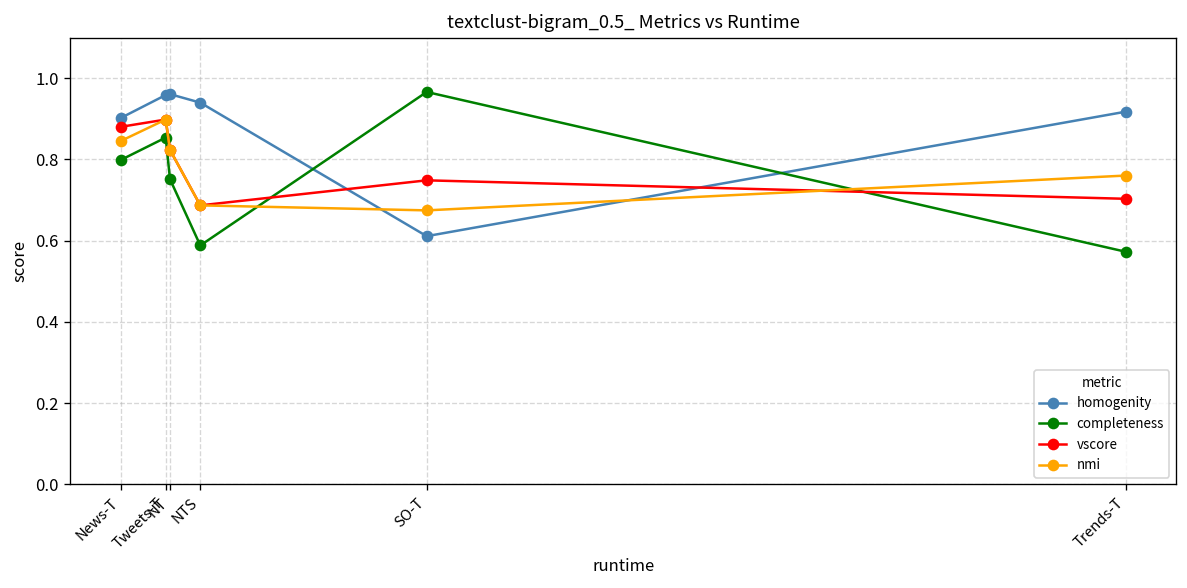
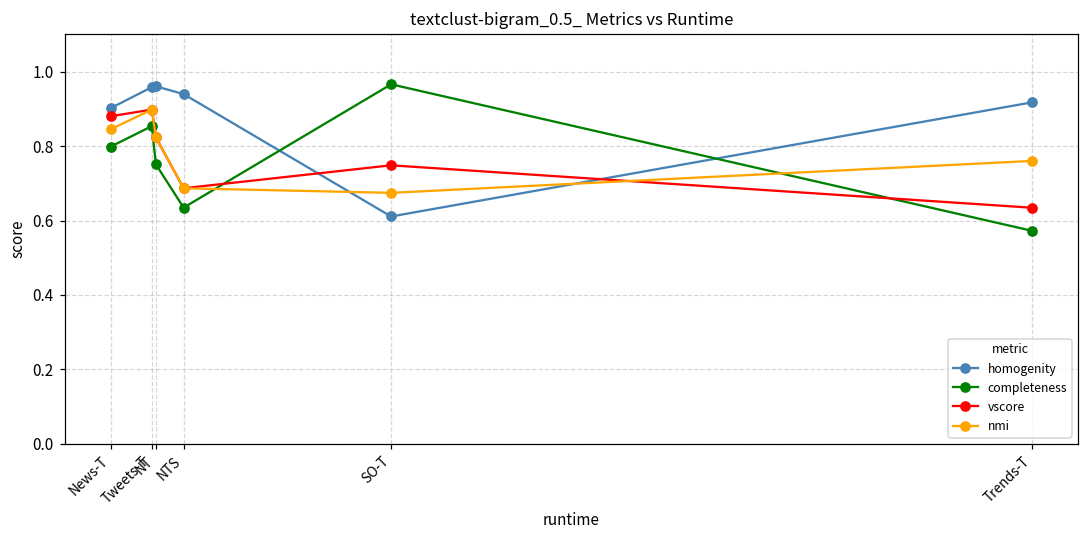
  {
    "homogenity": {
      "News-T": 0.90,
      "Tweets-T": 0.96,
      "NT": 0.96,
      "NTS": 0.94,
      "SO-T": 0.61,
      "Trends-T": 0.92
    },
    "completeness": {
      "News-T": 0.80,
      "Tweets-T": 0.85,
      "NT": 0.75,
-     "NTS": 0.59,
+     "NTS": 0.63,
      "SO-T": 0.97,
      "Trends-T": 0.57
    },
    "vscore": {
      "News-T": 0.88,
      "SO-T": 0.75,
-     "Trends-T": 0.70
+     "Trends-T": 0.63
    },
    "nmi": {
      "News-T": 0.85,
      "SO-T": 0.67,
      "Trends-T": 0.76
    }
  }
